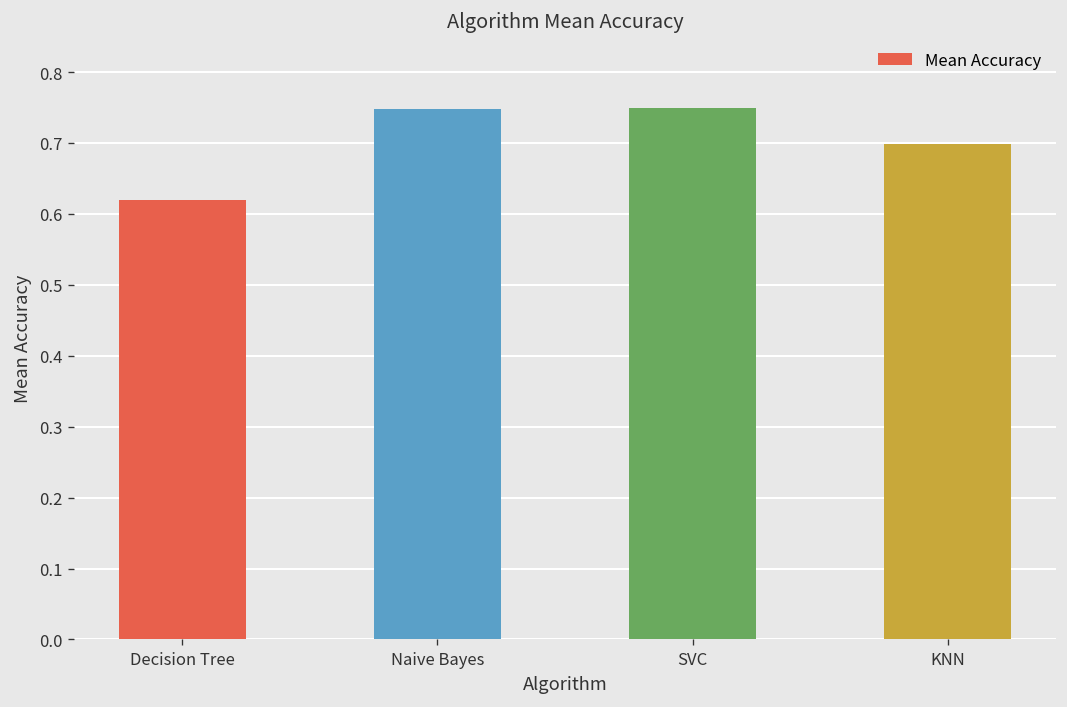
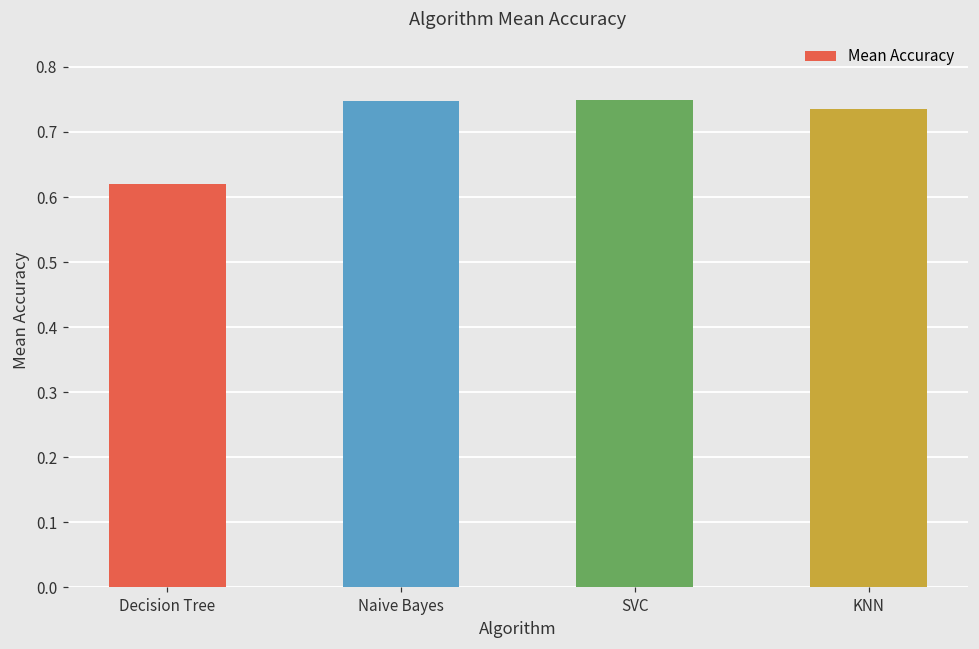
  {
    "Decision Tree": 0.62,
    "Naive Bayes": 0.75,
    "SVC": 0.75,
-   "KNN": 0.70
+   "KNN": 0.74
  }
